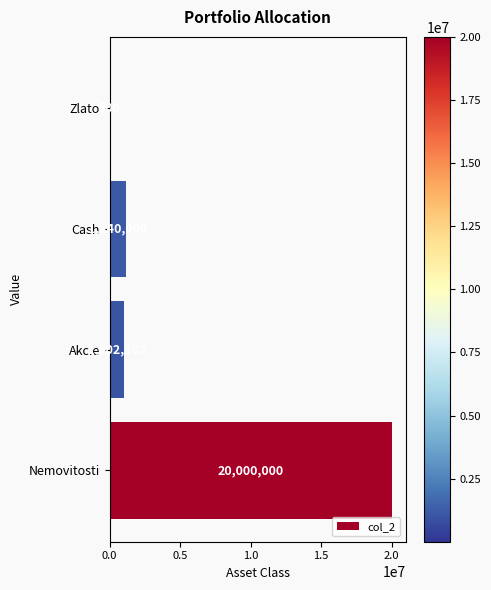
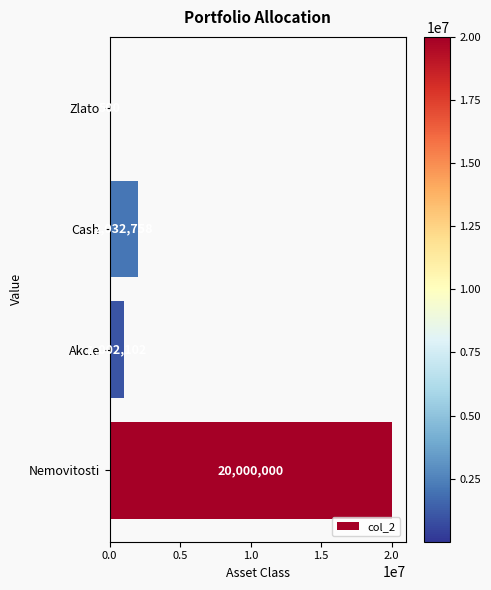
  {
-   "Cash": 1100000,
+   "Cash": 2000000,
    "Akcie": 1000000
  }
